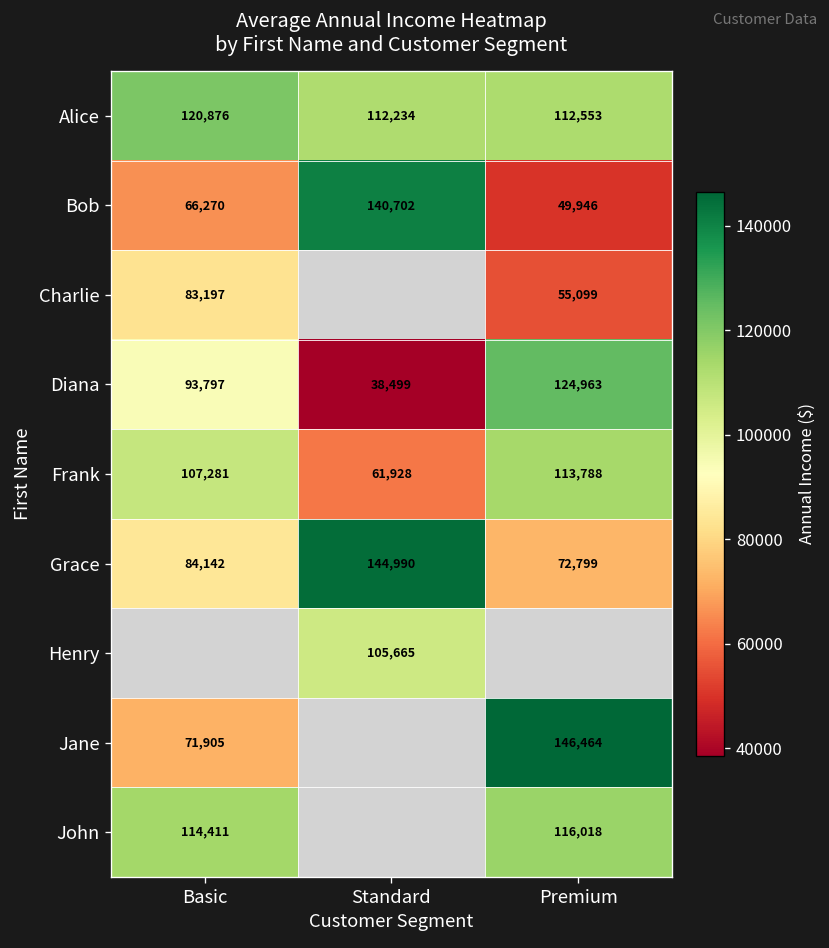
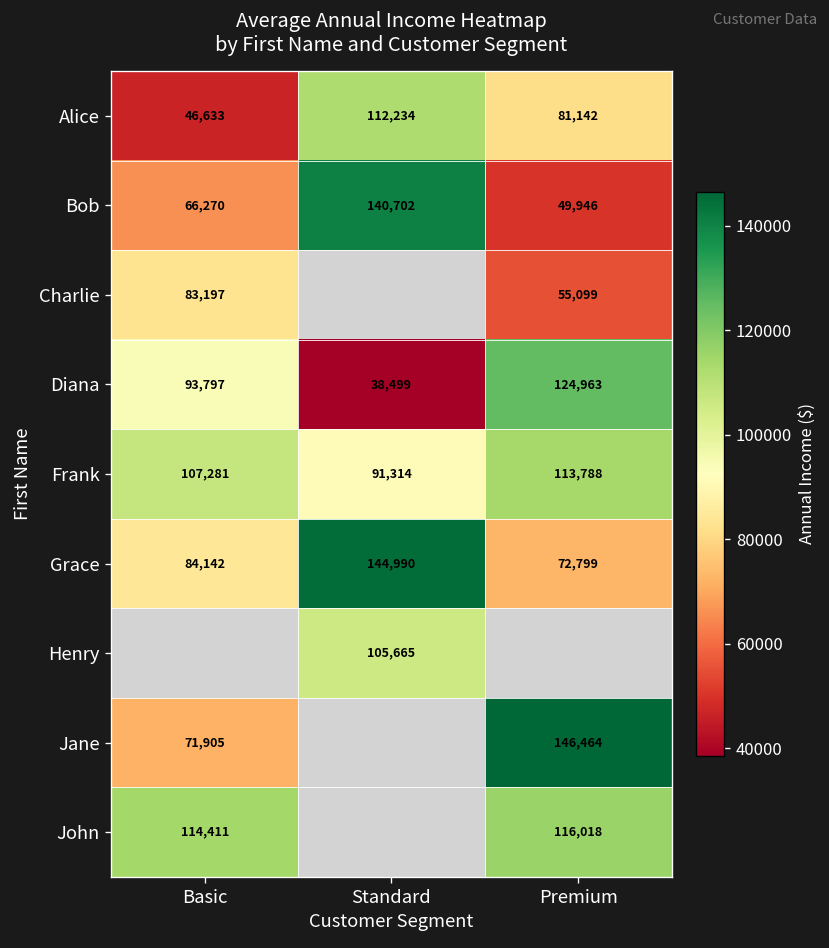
  {
    "Alice": {
-     "Basic": "120,876",
+     "Basic": "46,633",
      "Standard": "112,234",
-     "Premium": "112,553"
+     "Premium": "81,142"
    },
    "Bob": {
      "Basic": "66,270",
      "Standard": "140,702",
      "Premium": "49,946"
    },
    "Charlie": {
      "Basic": "83,197",
      "Premium": "55,099"
    },
    "Diana": {
      "Basic": "93,797",
      "Standard": "38,499",
      "Premium": "124,963"
    },
    "Frank": {
      "Basic": "107,281",
-     "Standard": "61,928",
+     "Standard": "91,314",
      "Premium": "113,788"
    },
    "Grace": {
      "Basic": "84,142",
      "Standard": "144,990",
      "Premium": "72,799"
    },
    "Henry": {
      "Standard": "105,665"
    },
    "Jane": {
      "Basic": "71,905",
      "Premium": "146,464"
    },
    "John": {
      "Basic": "114,411",
      "Premium": "116,018"
    }
  }
